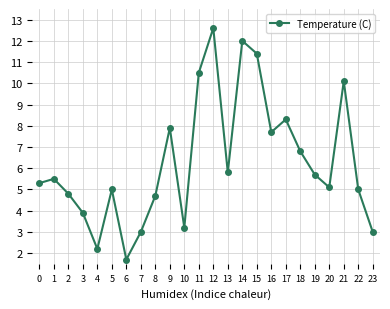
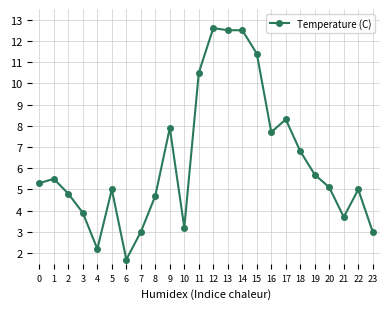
  {
    "0": 5.3,
    "1": 5.5,
    "2": 4.8,
    "3": 3.9,
    "4": 2.2,
    "5": 5.0,
    "6": 1.7,
    "7": 3.0,
    "8": 4.7,
    "9": 7.9,
    "10": 3.2,
    "11": 10.5,
    "12": 12.6,
-   "13": 5.8,
-   "14": 12.0,
+   "13": 12.5,
+   "14": 12.5,
    "15": 11.4,
    "16": 7.7,
    "17": 8.3,
    "18": 6.8,
    "19": 5.7,
    "20": 5.1,
-   "21": 10.1,
+   "21": 3.7,
    "22": 5.0,
    "23": 3.0
  }
